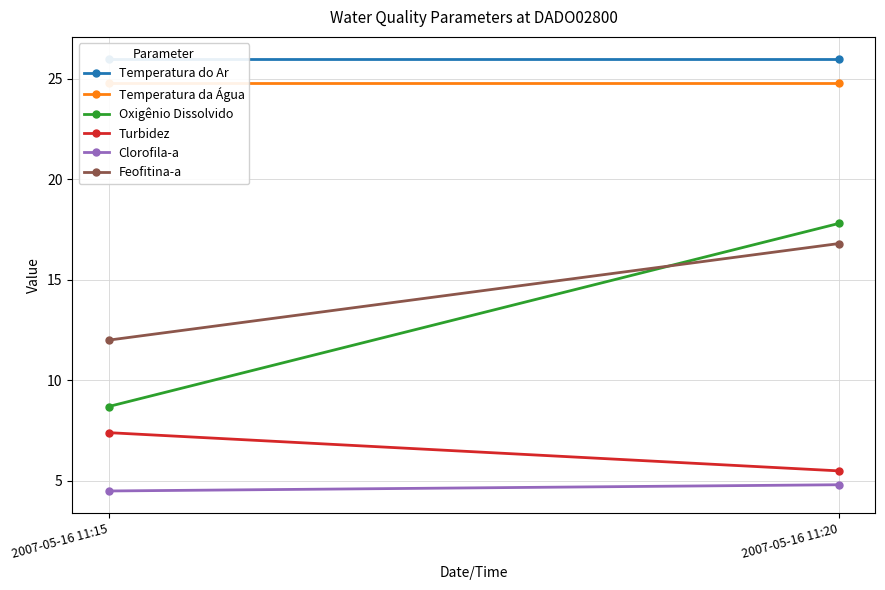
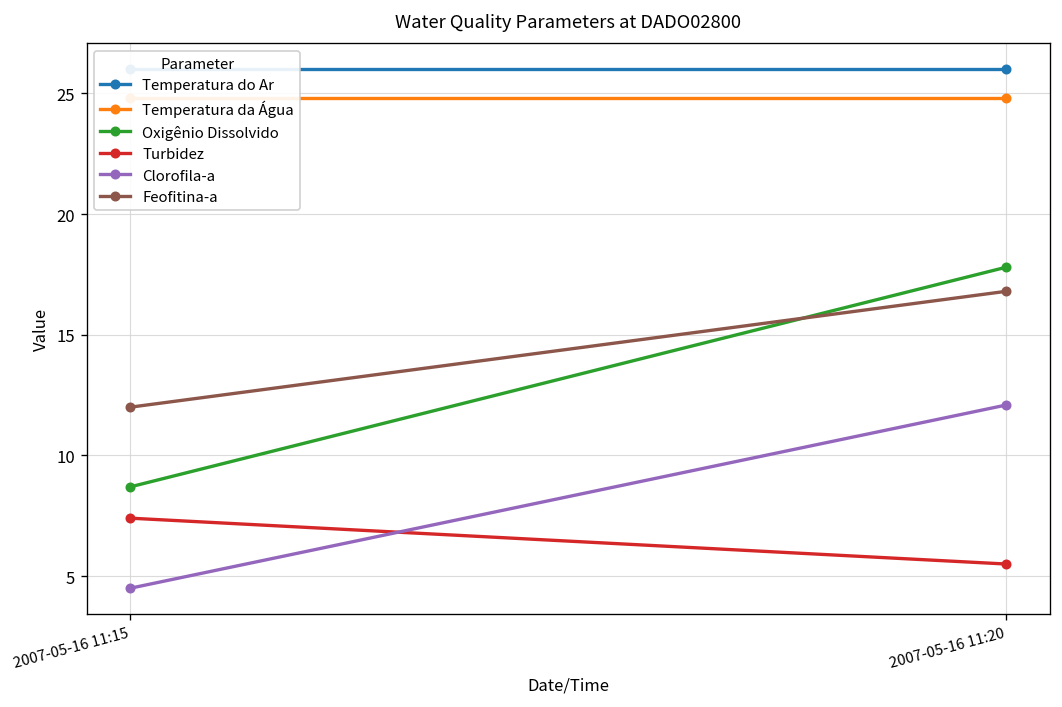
  {
    "Temperatura do Ar": {
      "2007-05-16 11:20": 26.0
    },
    "Temperatura da Água": {
      "2007-05-16 11:20": 24.8
    },
    "Oxigênio Dissolvido": {
      "2007-05-16 11:15": 8.7,
      "2007-05-16 11:20": 17.8
    },
    "Turbidez": {
      "2007-05-16 11:15": 7.4,
      "2007-05-16 11:20": 5.5
    },
    "Clorofila-a": {
      "2007-05-16 11:15": 4.5,
-     "2007-05-16 11:20": 4.8
+     "2007-05-16 11:20": 12.1
    },
    "Feofitina-a": {
      "2007-05-16 11:15": 12.0,
      "2007-05-16 11:20": 16.8
    }
  }
